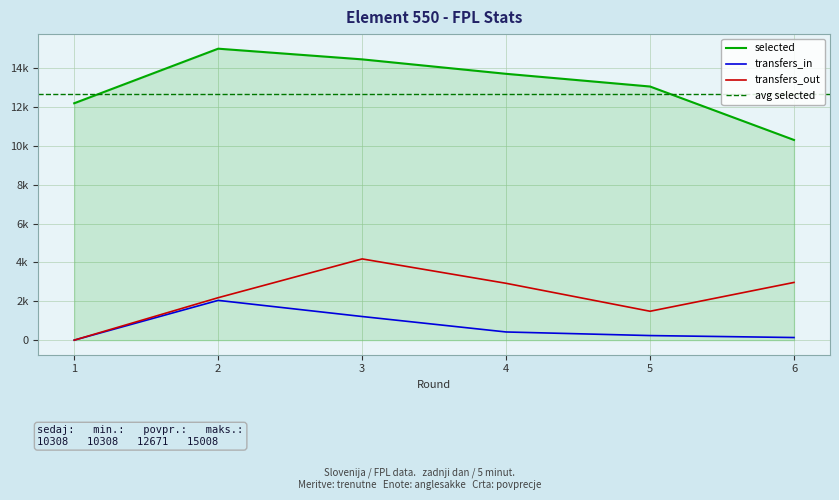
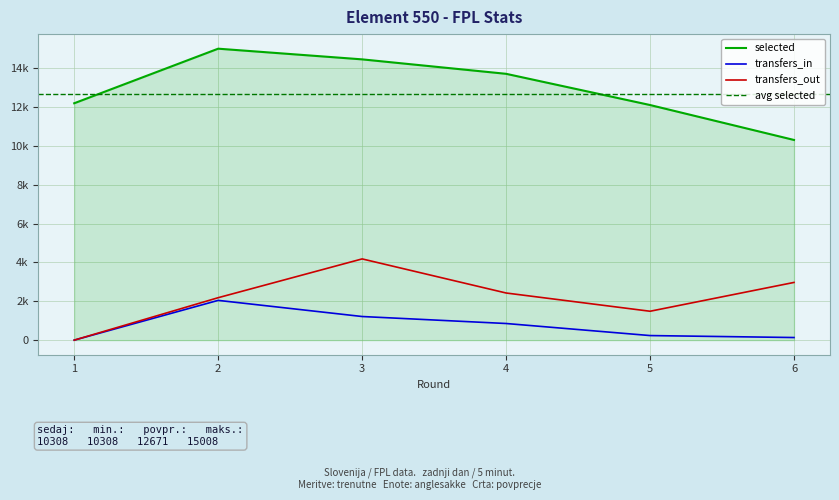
  {
    "selected": {
      "1": 12200,
      "2": 15000,
      "3": 14500,
      "4": 13700,
-     "5": 13100,
+     "5": 12100,
      "6": 10300
    },
    "transfers_in": {
      "2": 2000,
      "3": 1200,
-     "4": 400,
+     "4": 900,
      "5": 200,
      "6": 100
    },
    "transfers_out": {
      "2": 2200,
      "3": 4200,
-     "4": 2900,
+     "4": 2400,
      "5": 1500,
      "6": 3000
    }
  }
